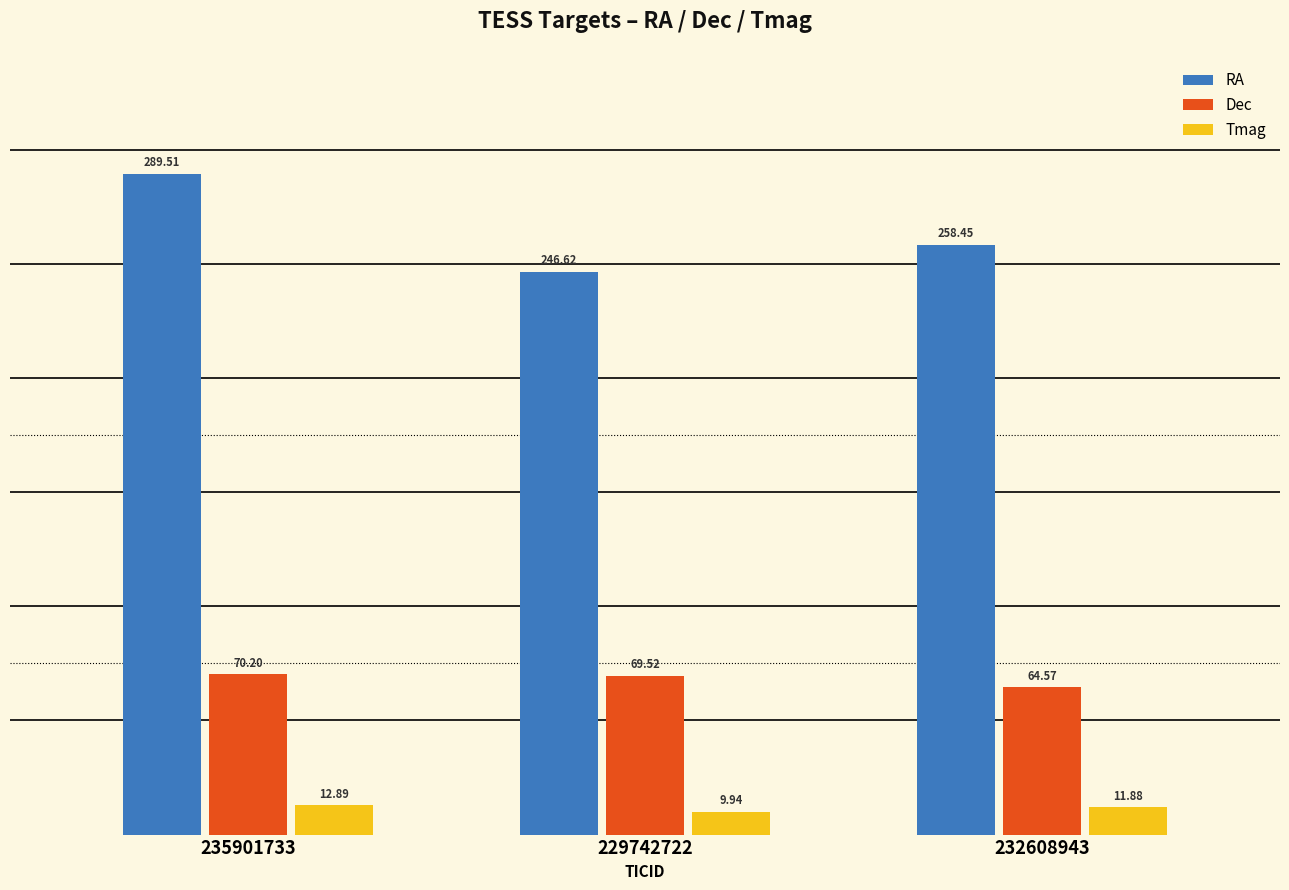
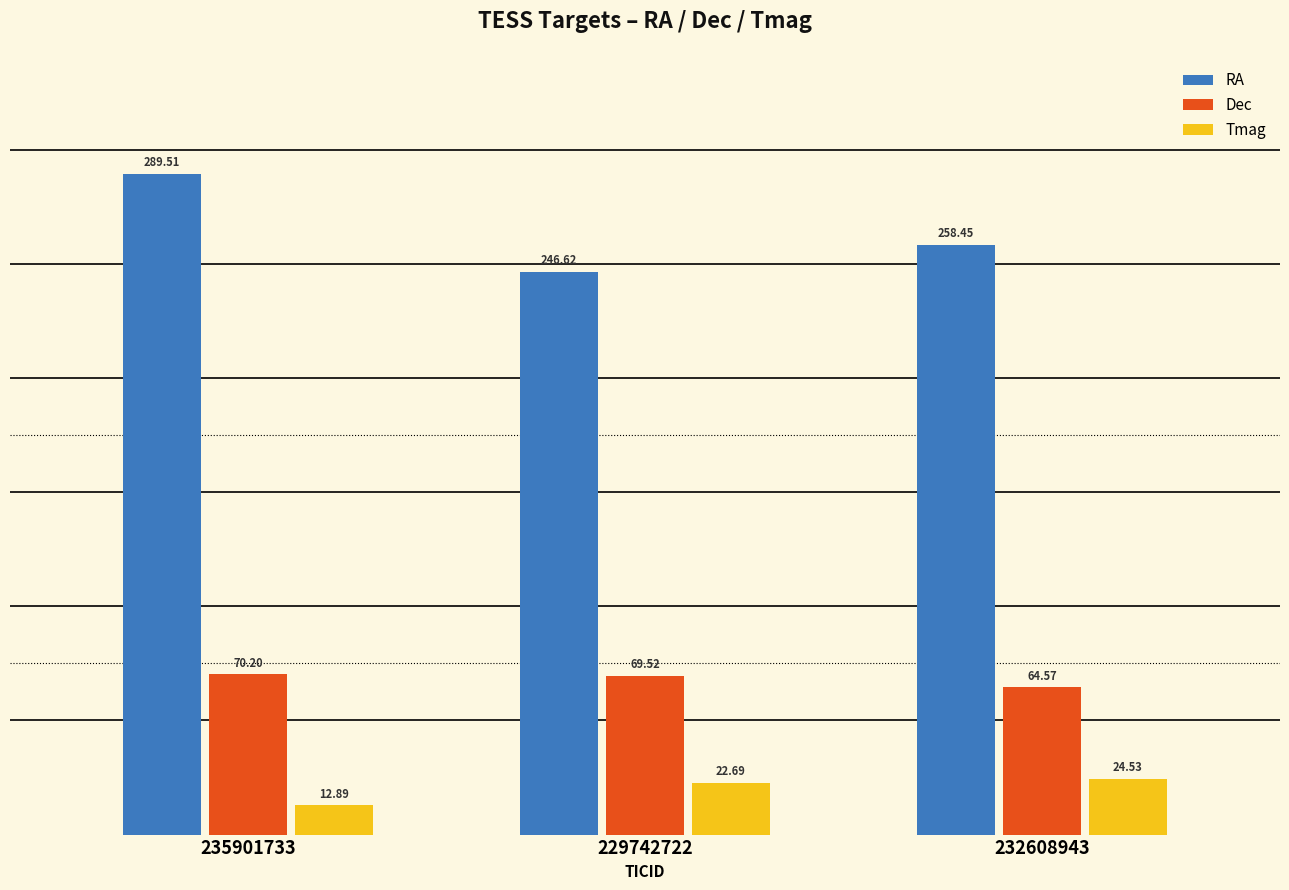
  {
    "RA": {
      "235901733": 289.51,
      "229742722": 246.62,
      "232608943": 258.45
    },
    "Dec": {
      "235901733": 70.20,
      "229742722": 69.52,
      "232608943": 64.57
    },
    "Tmag": {
      "235901733": 12.89,
-     "229742722": 9.94,
-     "232608943": 11.88
+     "229742722": 22.69,
+     "232608943": 24.53
    }
  }
